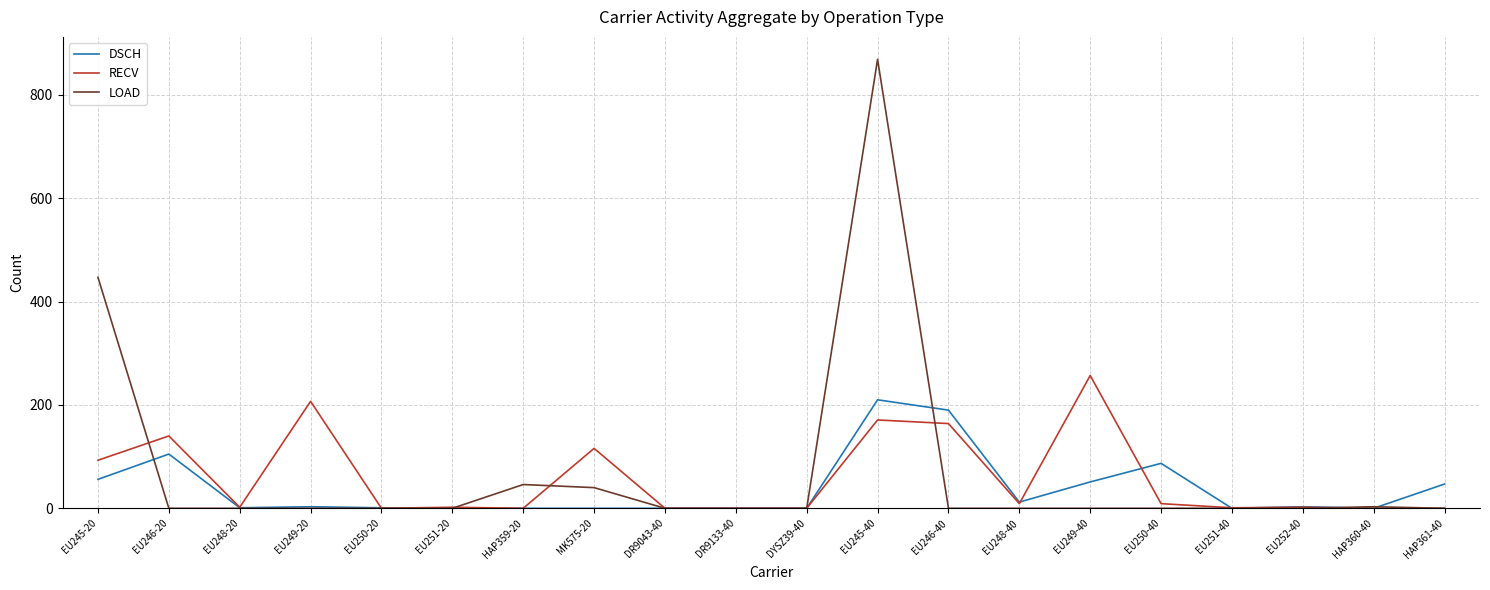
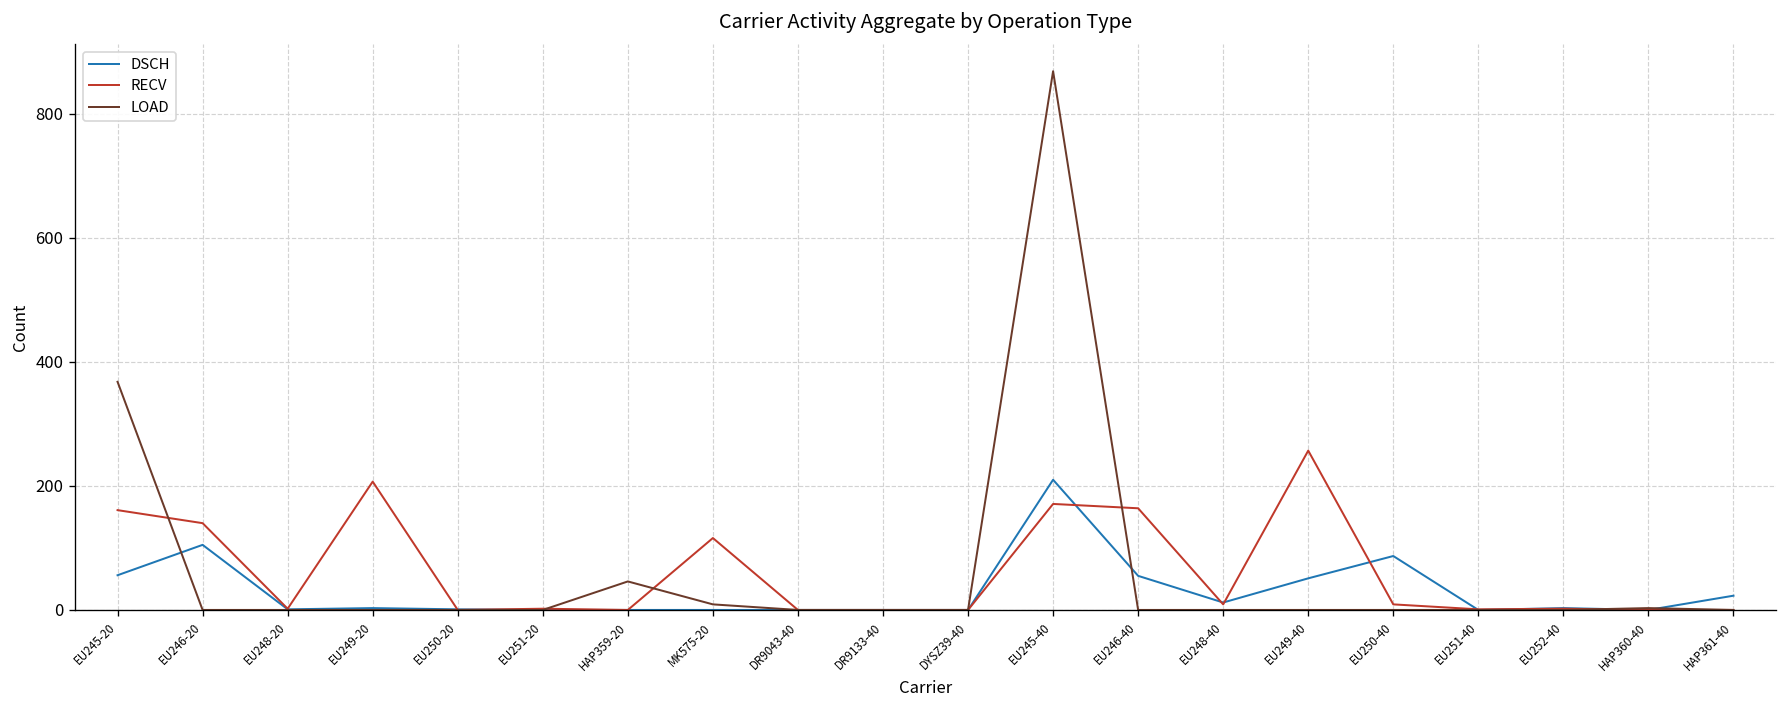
  {
    "DSCH": {
      "EU245-20": 60,
      "EU246-20": 110,
      "MK575-20": 0,
      "EU245-40": 210,
-     "EU246-40": 190,
+     "EU246-40": 60,
      "EU249-40": 50,
      "EU250-40": 90,
-     "HAP361-40": 50
+     "HAP361-40": 20
    },
    "RECV": {
-     "EU245-20": 90,
+     "EU245-20": 160,
      "EU246-20": 140,
      "EU249-20": 210,
      "MK575-20": 120,
      "EU245-40": 170,
      "EU246-40": 160,
      "EU249-40": 260,
      "EU250-40": 10
    },
    "LOAD": {
-     "EU245-20": 450,
+     "EU245-20": 370,
      "EU246-20": 0,
      "HAP359-20": 50,
-     "MK575-20": 40,
+     "MK575-20": 10,
      "EU245-40": 870,
      "EU246-40": 0,
      "EU248-40": 0,
      "EU249-40": 0,
      "EU250-40": 0
    }
  }
